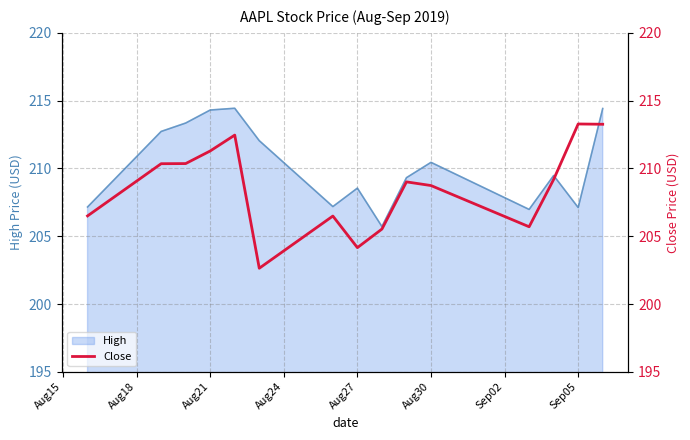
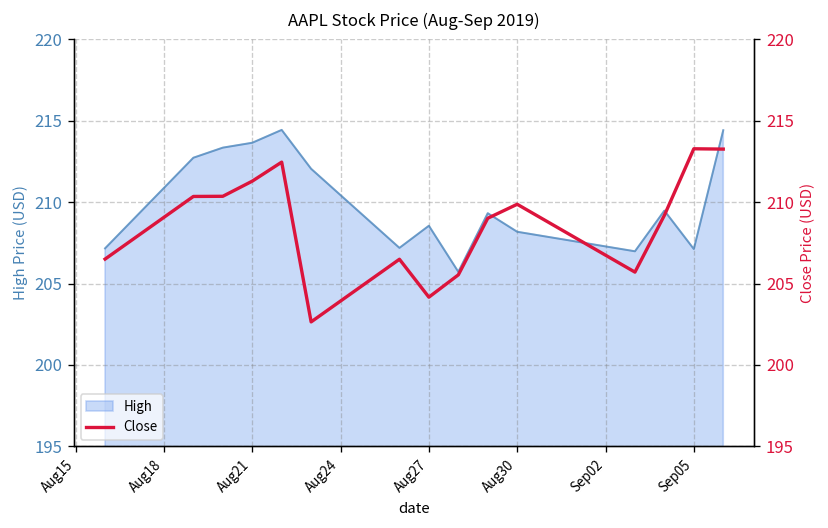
  {
    "High": {
-     "Aug21": 214.3,
+     "Aug21": 213.7,
      "Aug27": 208.6,
-     "Aug30": 210.5,
+     "Aug30": 208.2,
      "Sep05": 207.1
    },
    "Close": {
      "Aug21": 211.3,
      "Aug27": 204.2,
-     "Aug30": 208.7,
+     "Aug30": 209.9,
      "Sep05": 213.3
    }
  }
